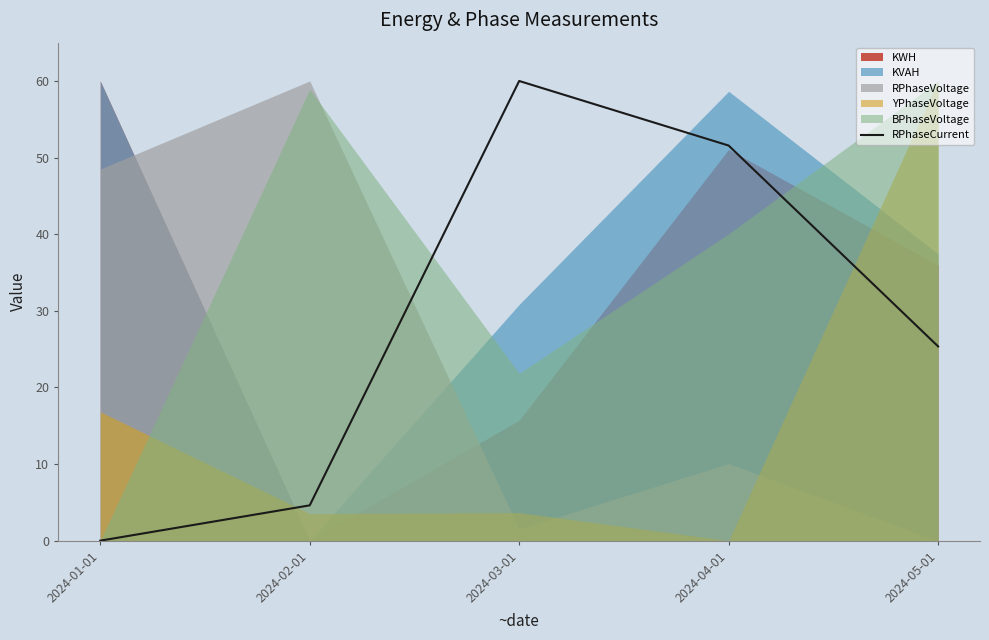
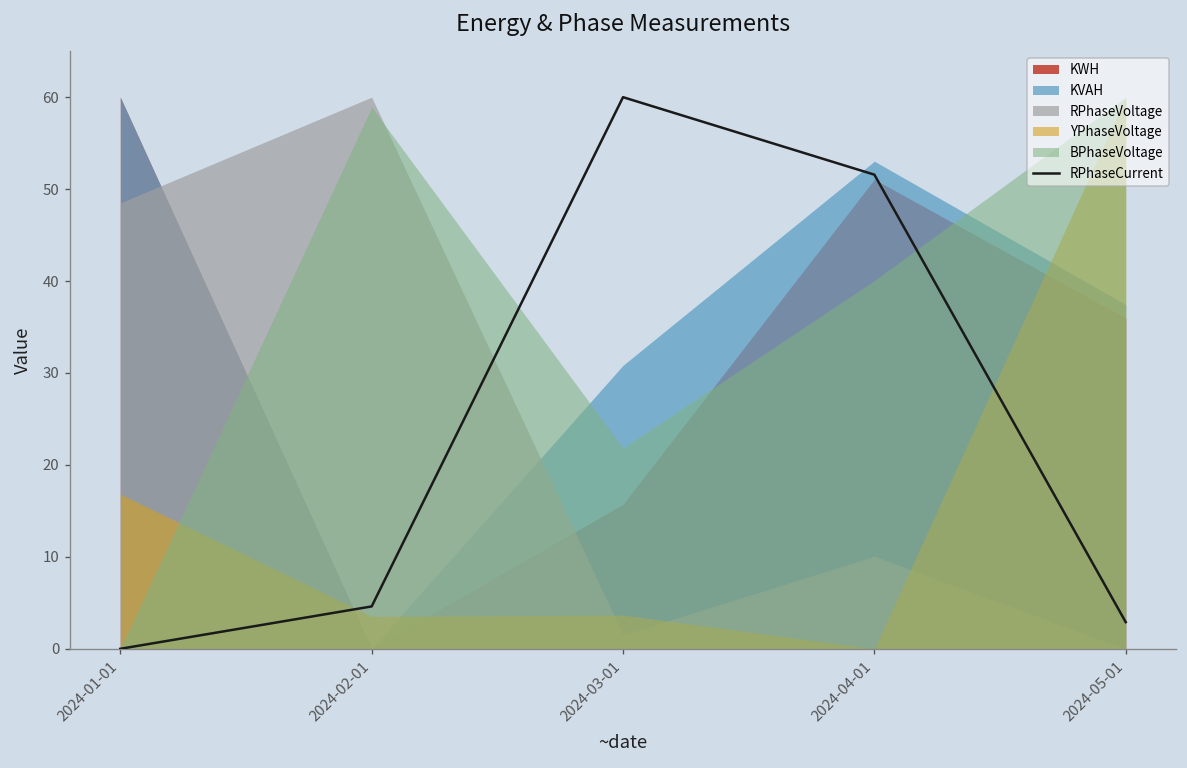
  {
    "RPhaseCurrent": {
      "2024-02-01": 5,
      "2024-03-01": 60,
      "2024-04-01": 52,
-     "2024-05-01": 25
+     "2024-05-01": 3
    },
    "KWH": {
      "2024-03-01": 16,
      "2024-04-01": 51,
      "2024-05-01": 36
    },
    "KVAH": {
      "2024-03-01": 31,
-     "2024-04-01": 59,
+     "2024-04-01": 53,
      "2024-05-01": 37
    },
    "YPhaseVoltage": {
      "2024-01-01": 17,
      "2024-02-01": 4,
      "2024-03-01": 4,
      "2024-04-01": 0
    }
  }
